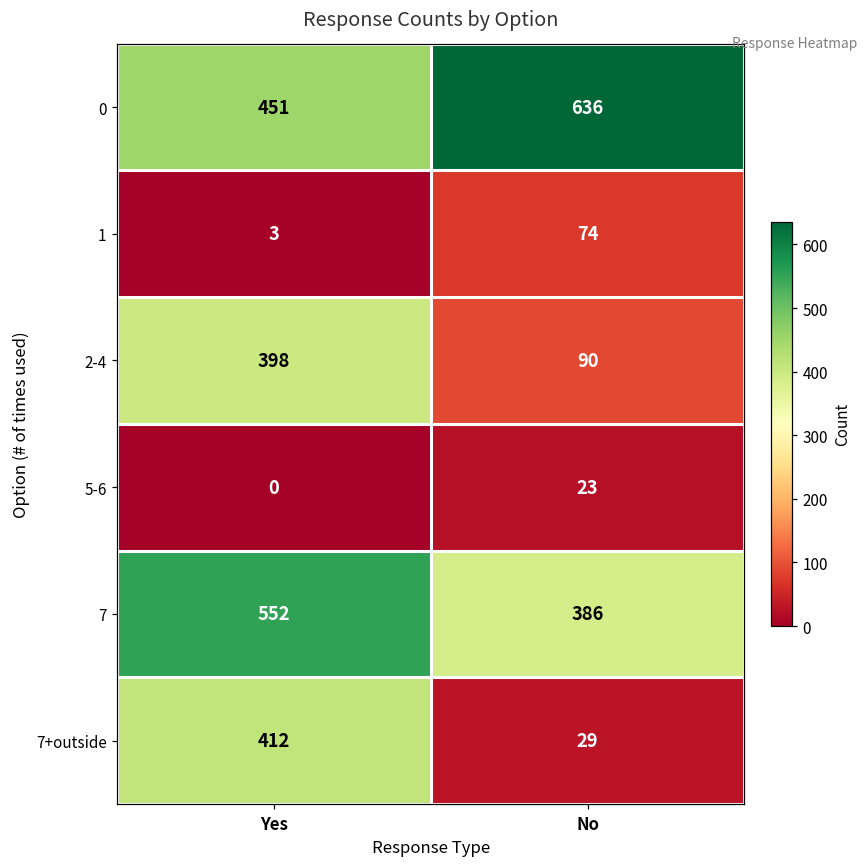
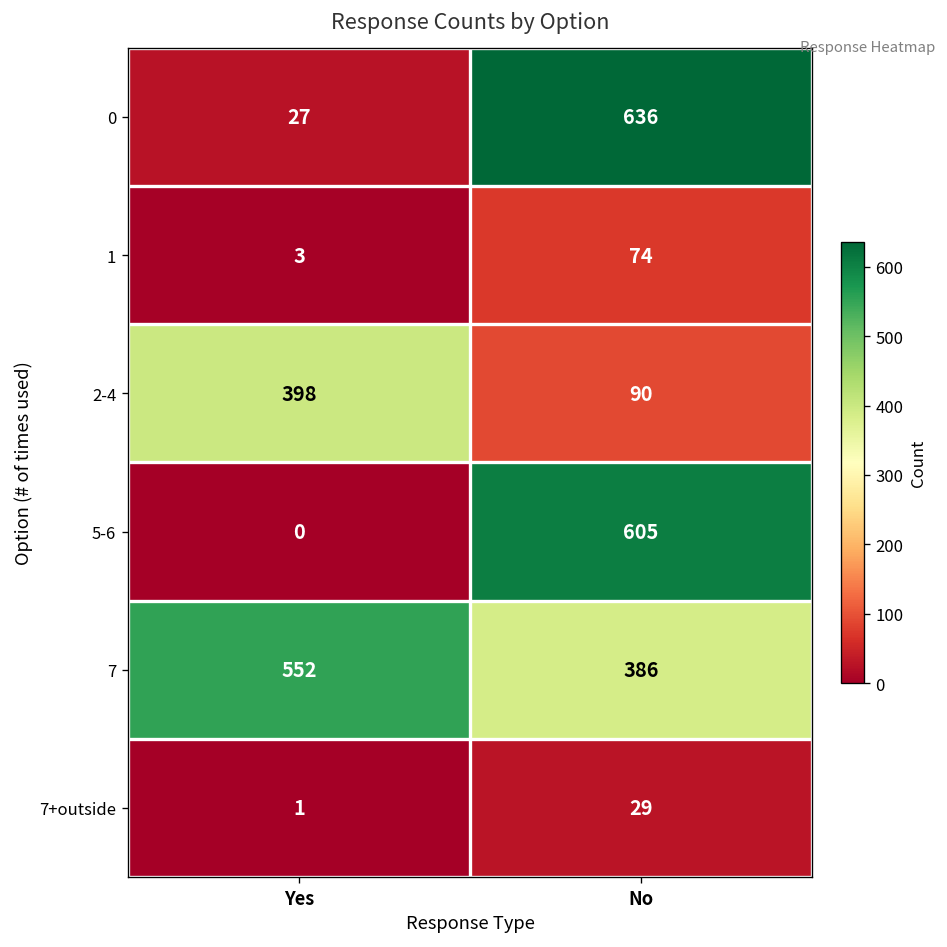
  {
    "0": {
-     "Yes": 451,
+     "Yes": 27,
      "No": 636
    },
    "1": {
      "Yes": 3,
      "No": 74
    },
    "2-4": {
      "Yes": 398,
      "No": 90
    },
    "5-6": {
      "Yes": 0,
-     "No": 23
+     "No": 605
    },
    "7": {
      "Yes": 552,
      "No": 386
    },
    "7+outside": {
-     "Yes": 412,
+     "Yes": 1,
      "No": 29
    }
  }
